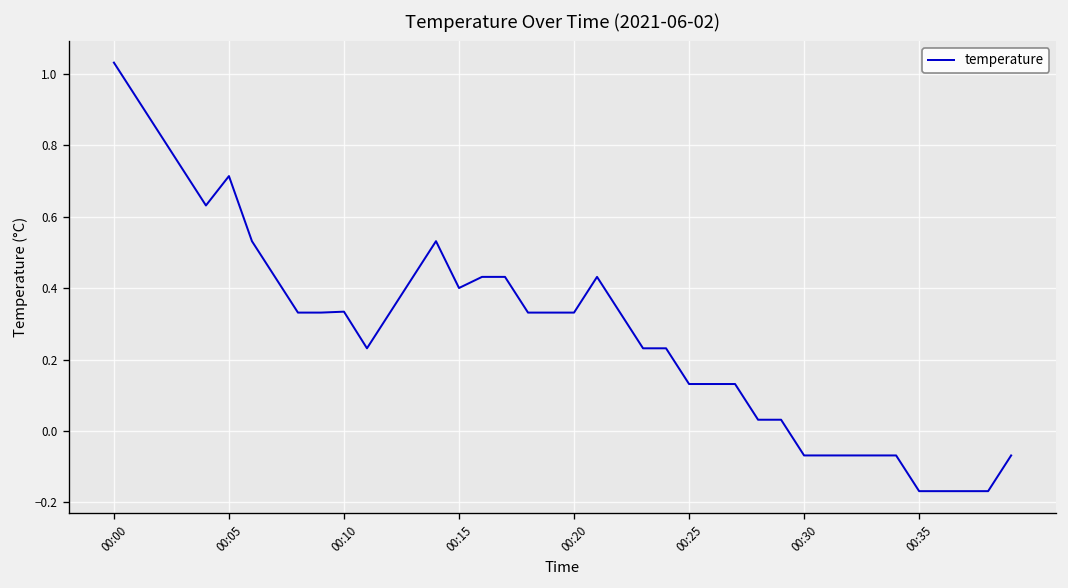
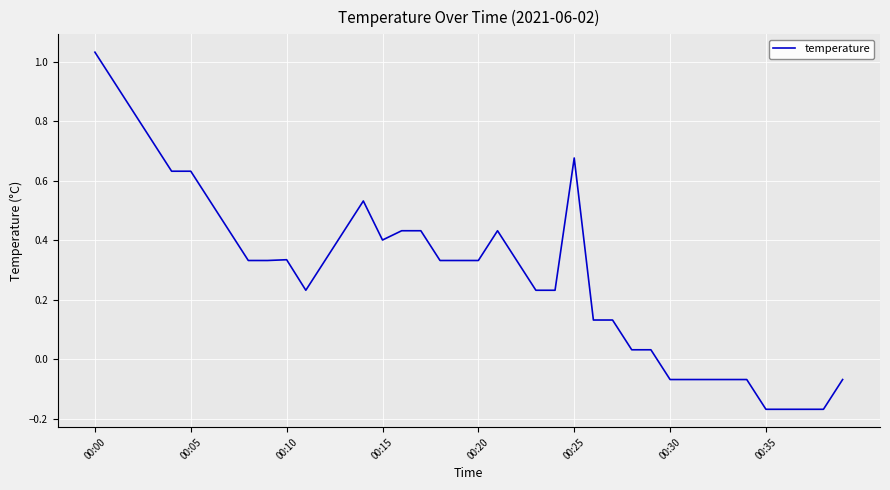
  {
    "00:00": 1.03,
-   "00:05": 0.71,
+   "00:05": 0.63,
    "00:10": 0.33,
    "00:15": 0.40,
    "00:20": 0.33,
-   "00:25": 0.13,
+   "00:25": 0.68,
    "00:30": -0.07,
    "00:35": -0.17
  }
